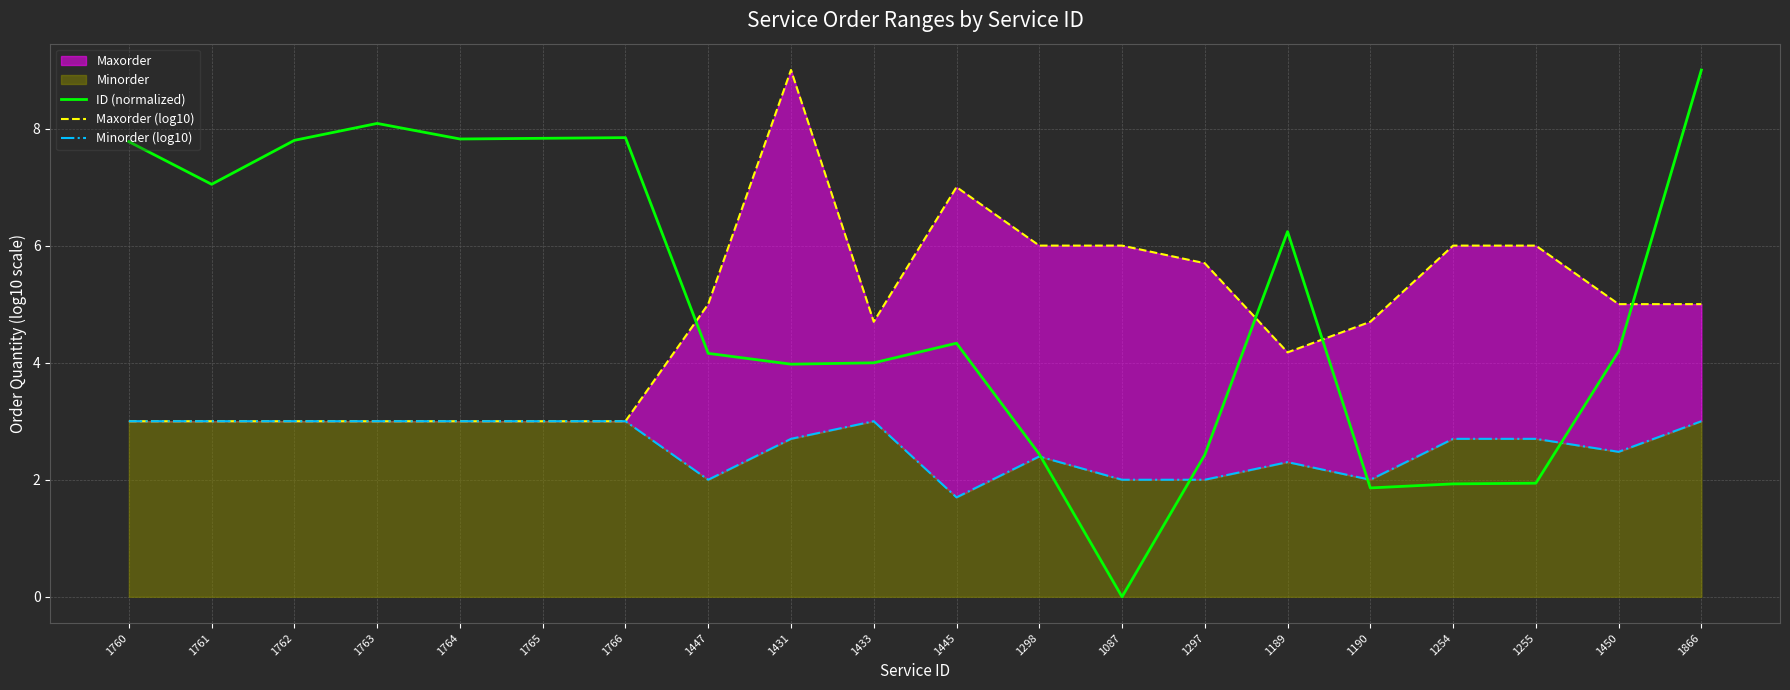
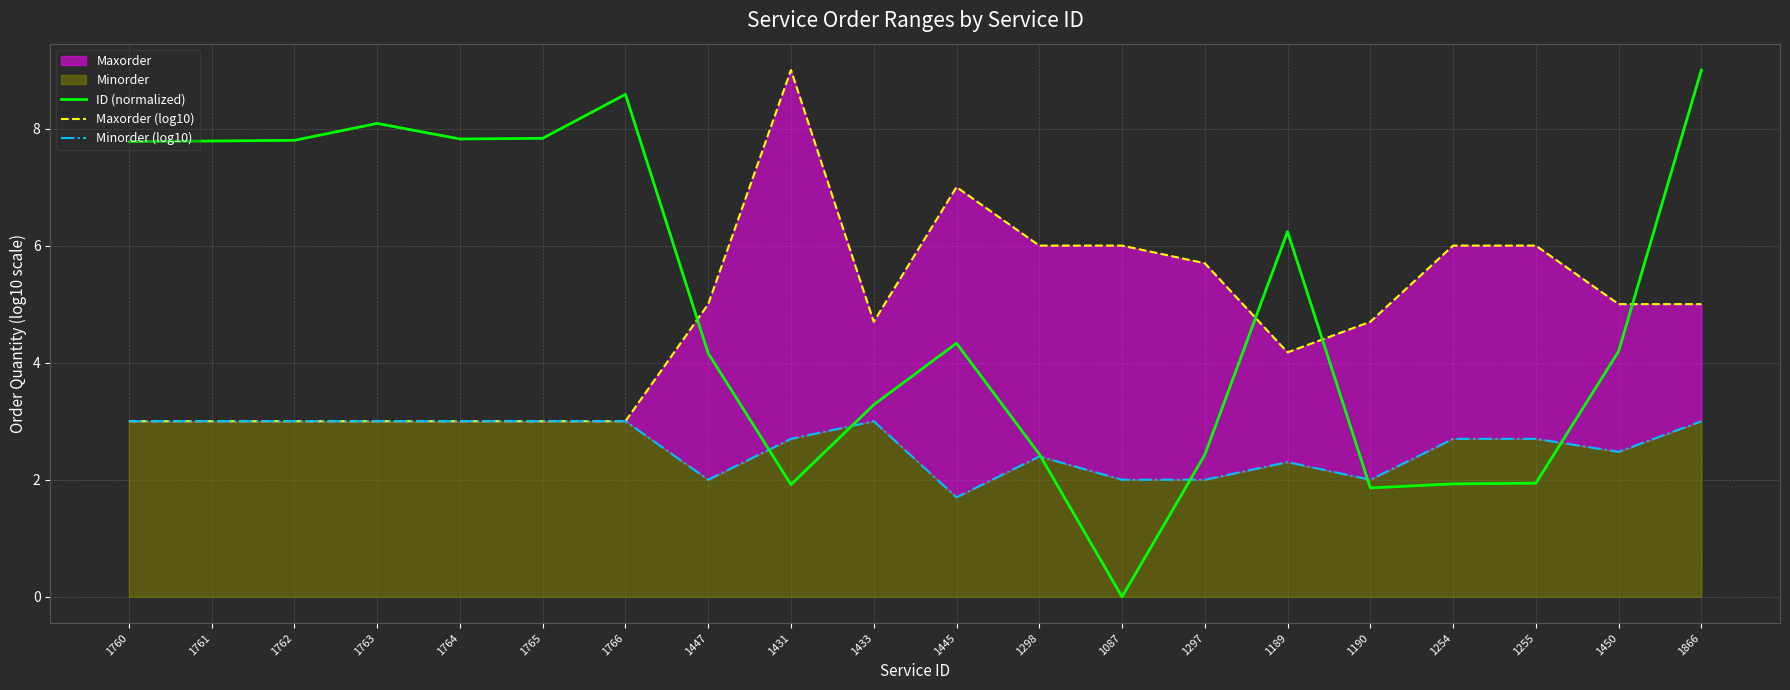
  {
    "ID (normalized)": {
-     "1761": 7.0,
+     "1761": 7.8,
      "1762": 7.8,
      "1763": 8.1,
      "1764": 7.8,
      "1765": 7.8,
-     "1766": 7.8,
+     "1766": 8.6,
      "1447": 4.2,
-     "1431": 4.0,
-     "1433": 4.0,
+     "1431": 1.9,
+     "1433": 3.3,
      "1445": 4.3,
      "1087": 0.0,
      "1297": 2.4,
      "1189": 6.2,
      "1190": 1.9,
      "1254": 1.9,
      "1255": 1.9,
      "1450": 4.2,
      "1866": 9.0
    },
    "Maxorder": {
      "1447": 5.0,
      "1431": 9.0,
      "1433": 4.7,
      "1445": 7.0,
      "1298": 6.0,
      "1087": 6.0,
      "1297": 5.7,
      "1189": 4.2,
      "1190": 4.7,
      "1254": 6.0,
      "1255": 6.0,
      "1450": 5.0,
      "1866": 5.0
    },
    "Minorder": {
      "1447": 2.0,
      "1431": 2.7,
      "1433": 3.0,
      "1445": 1.7,
      "1087": 2.0,
      "1297": 2.0,
      "1189": 2.3,
      "1190": 2.0,
      "1254": 2.7,
      "1255": 2.7,
      "1450": 2.5,
      "1866": 3.0
    }
  }
